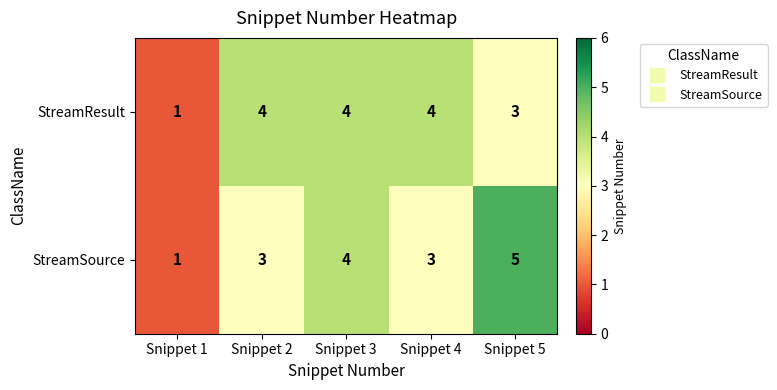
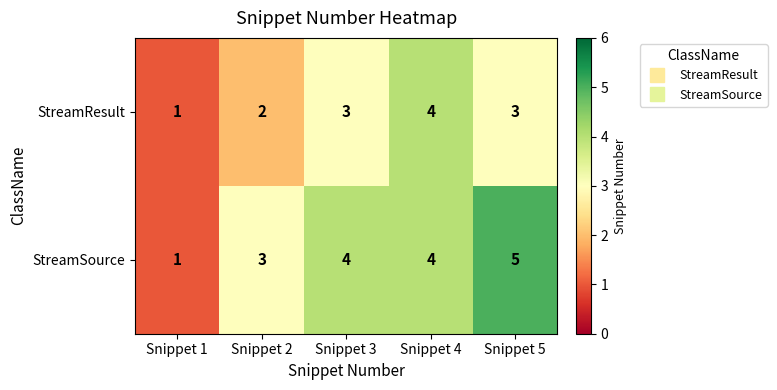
  {
    "StreamResult": {
      "Snippet 1": 1,
-     "Snippet 2": 4,
-     "Snippet 3": 4,
+     "Snippet 2": 2,
+     "Snippet 3": 3,
      "Snippet 4": 4,
      "Snippet 5": 3
    },
    "StreamSource": {
      "Snippet 1": 1,
      "Snippet 2": 3,
      "Snippet 3": 4,
-     "Snippet 4": 3,
+     "Snippet 4": 4,
      "Snippet 5": 5
    }
  }
